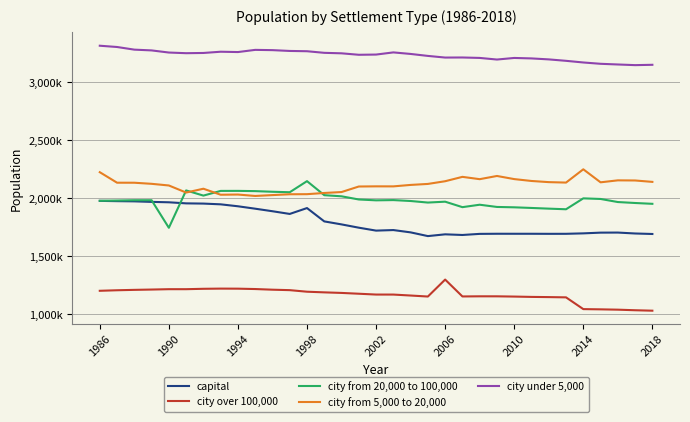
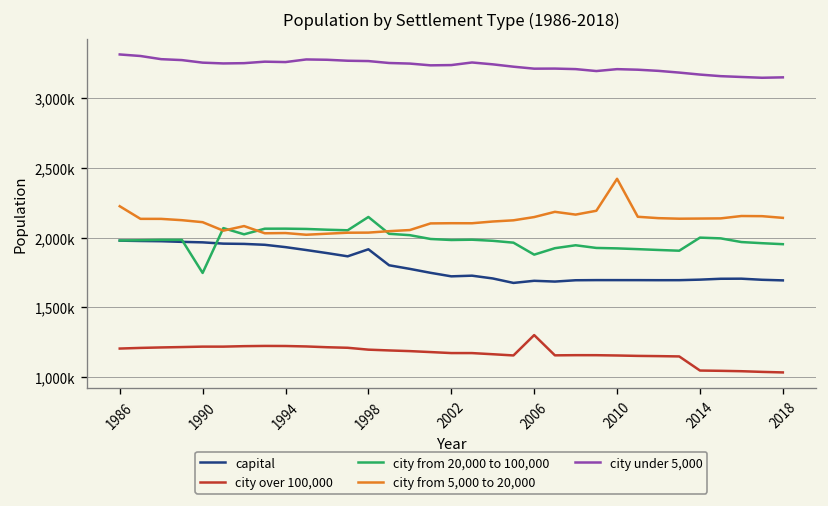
  {
    "capital": {
      "1990": "1,970,000",
      "1994": "1,930,000",
      "1998": "1,920,000",
      "2002": "1,720,000",
      "2006": "1,690,000",
      "2010": "1,690,000",
      "2014": "1,700,000",
      "2018": "1,690,000"
    },
    "city over 100,000": {
      "1986": "1,200,000",
      "1990": "1,220,000",
      "1994": "1,220,000",
      "1998": "1,200,000",
      "2002": "1,170,000",
      "2006": "1,300,000",
      "2010": "1,150,000",
      "2014": "1,050,000",
      "2018": "1,030,000"
    },
    "city from 20,000 to 100,000": {
      "1990": "1,750,000",
      "1994": "2,060,000",
      "1998": "2,150,000",
      "2002": "1,980,000",
-     "2006": "1,970,000",
+     "2006": "1,880,000",
      "2010": "1,920,000",
      "2014": "2,000,000",
      "2018": "1,950,000"
    },
    "city from 5,000 to 20,000": {
      "1986": "2,230,000",
      "1990": "2,110,000",
      "1994": "2,030,000",
      "1998": "2,040,000",
      "2002": "2,100,000",
      "2006": "2,150,000",
-     "2010": "2,170,000",
-     "2014": "2,250,000",
+     "2010": "2,420,000",
+     "2014": "2,140,000",
      "2018": "2,140,000"
    },
    "city under 5,000": {
      "1986": "3,310,000",
      "1990": "3,260,000",
      "1994": "3,260,000",
      "1998": "3,270,000",
      "2002": "3,240,000",
      "2006": "3,210,000",
      "2010": "3,210,000",
      "2014": "3,170,000",
      "2018": "3,150,000"
    }
  }
